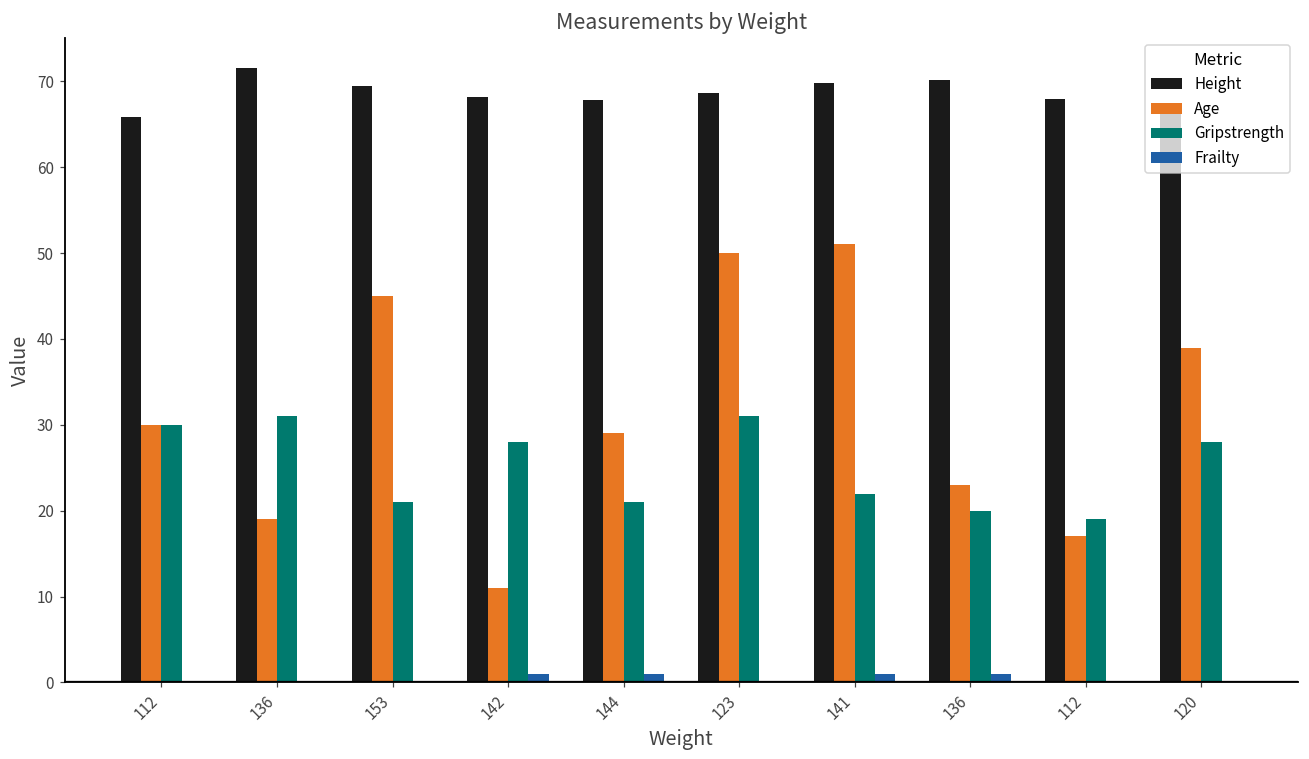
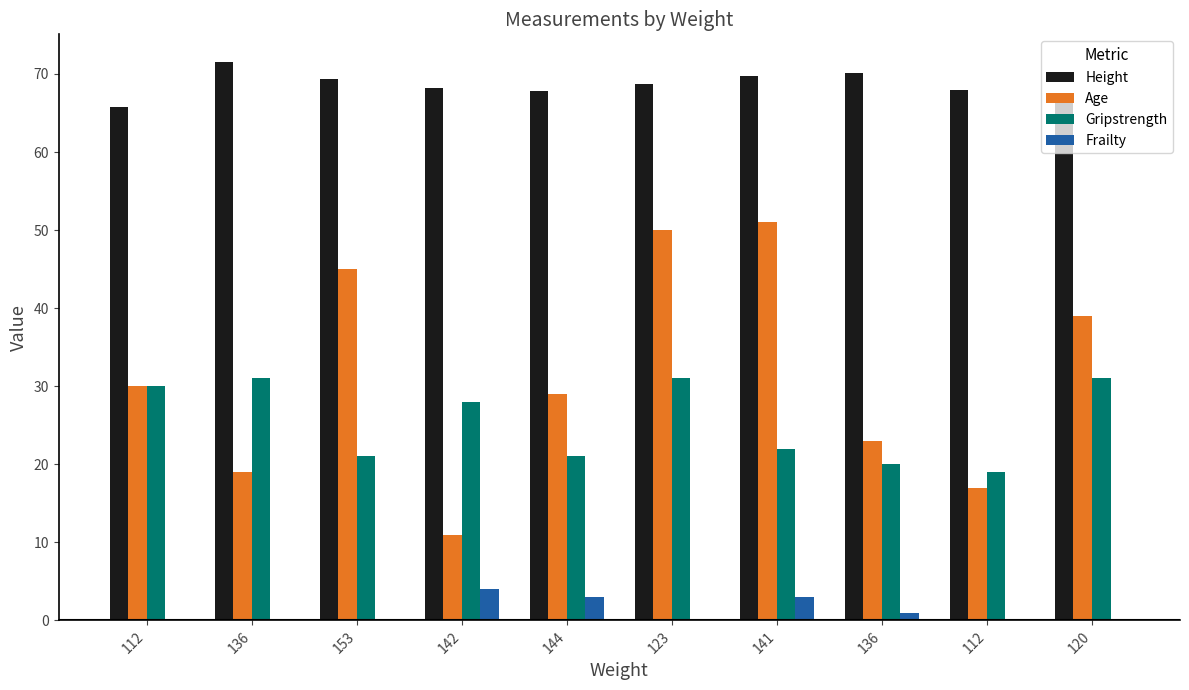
  {
    "Height": {
      "153": 69,
      "142": 68,
      "144": 68,
      "123": 69,
      "141": 70
    },
    "Age": {
      "153": 45,
      "142": 11,
      "144": 29,
      "123": 50,
      "141": 51,
      "120": 39
    },
    "Gripstrength": {
      "153": 21,
      "142": 28,
      "144": 21,
      "123": 31,
      "141": 22,
-     "120": 28
+     "120": 31
    },
    "Frailty": {
      "153": 0,
-     "142": 1,
-     "144": 1,
+     "142": 4,
+     "144": 3,
      "123": 0,
-     "141": 1,
+     "141": 3,
      "120": 0
    }
  }
